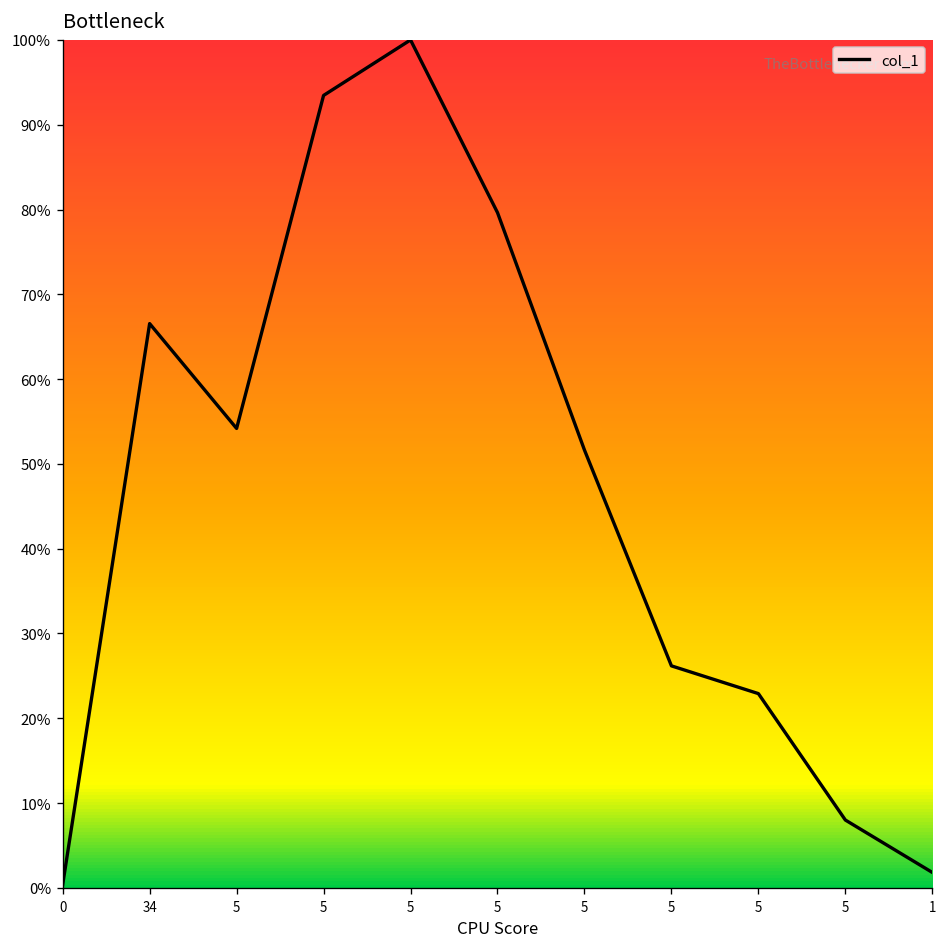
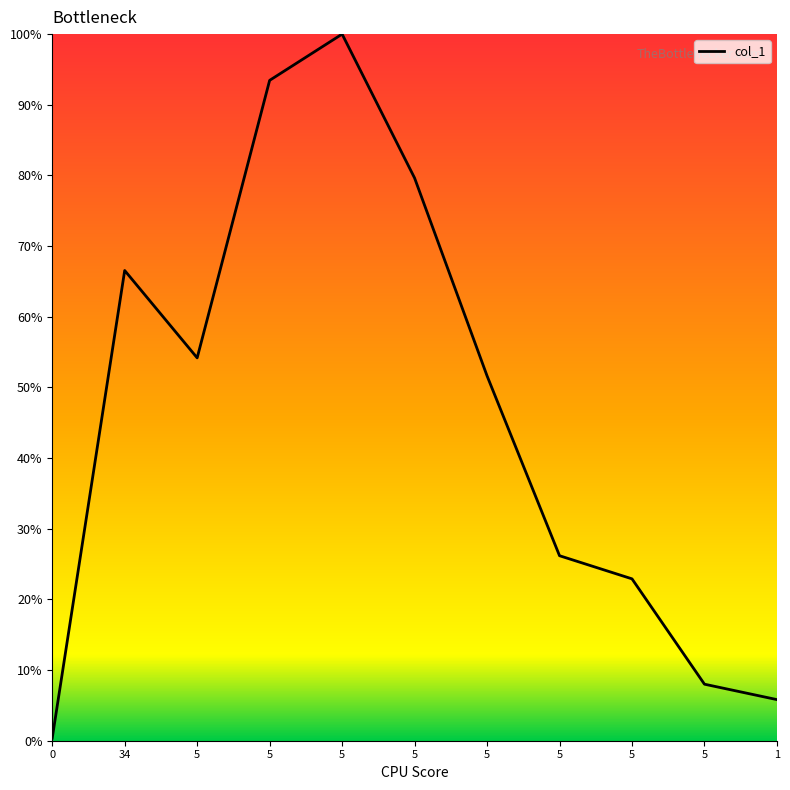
  {
    "0": "0%",
    "34": "67%",
-   "1": "2%"
+   "1": "6%"
  }
